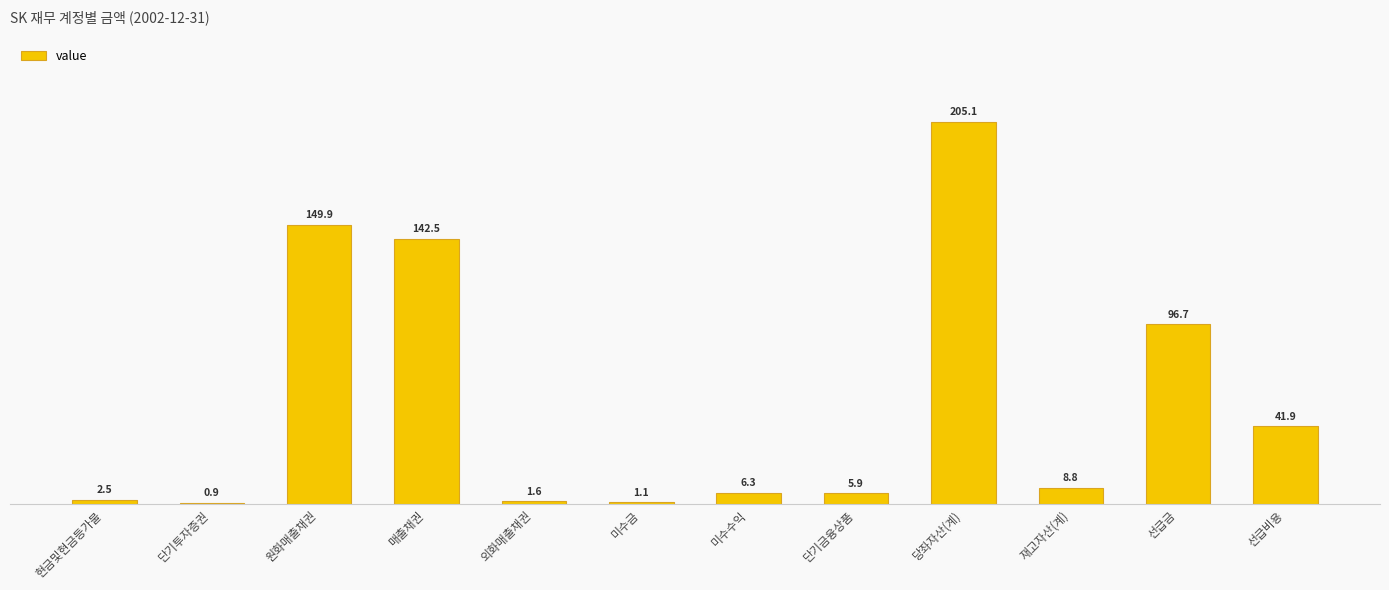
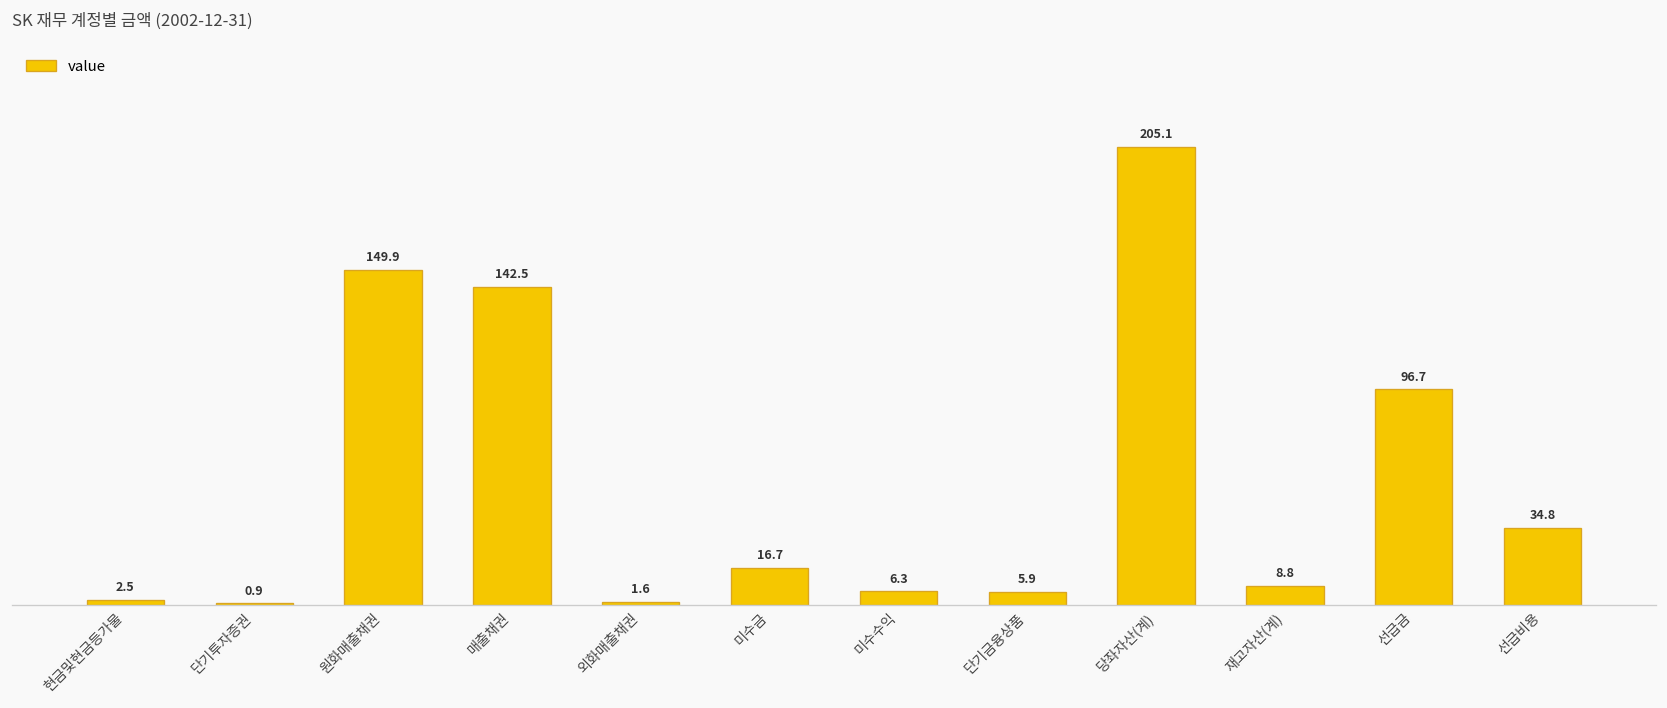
  {
-   "미수금": 1.1,
-   "선급비용": 41.9
+   "미수금": 16.7,
+   "선급비용": 34.8
  }
